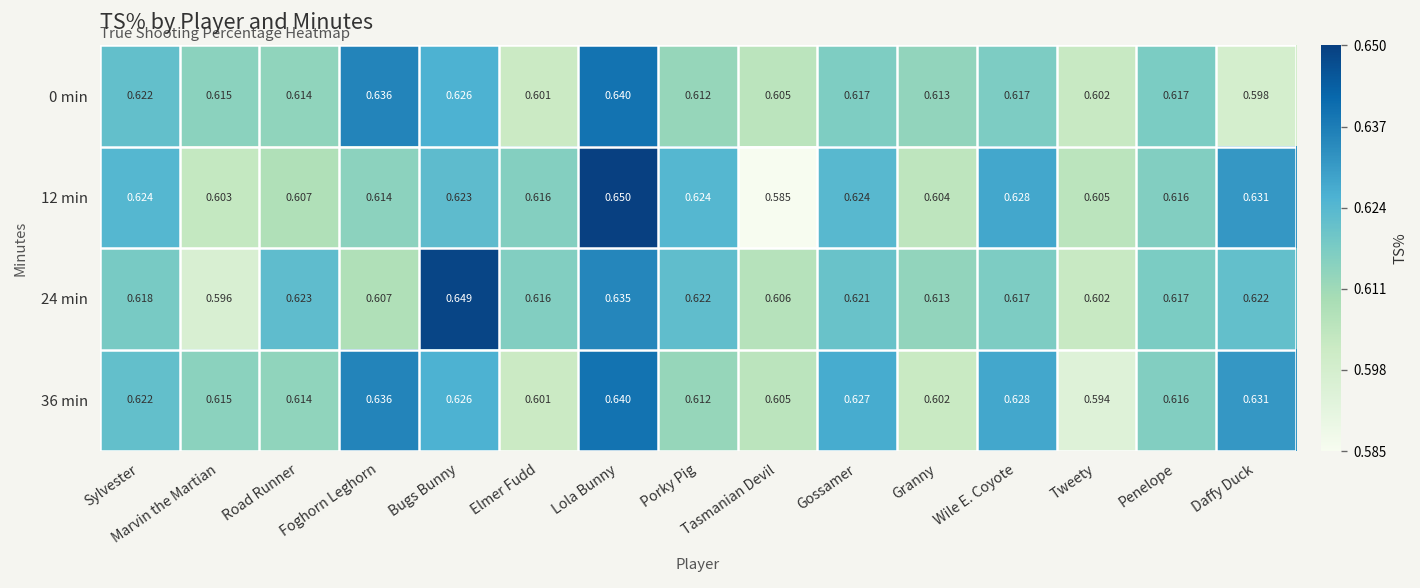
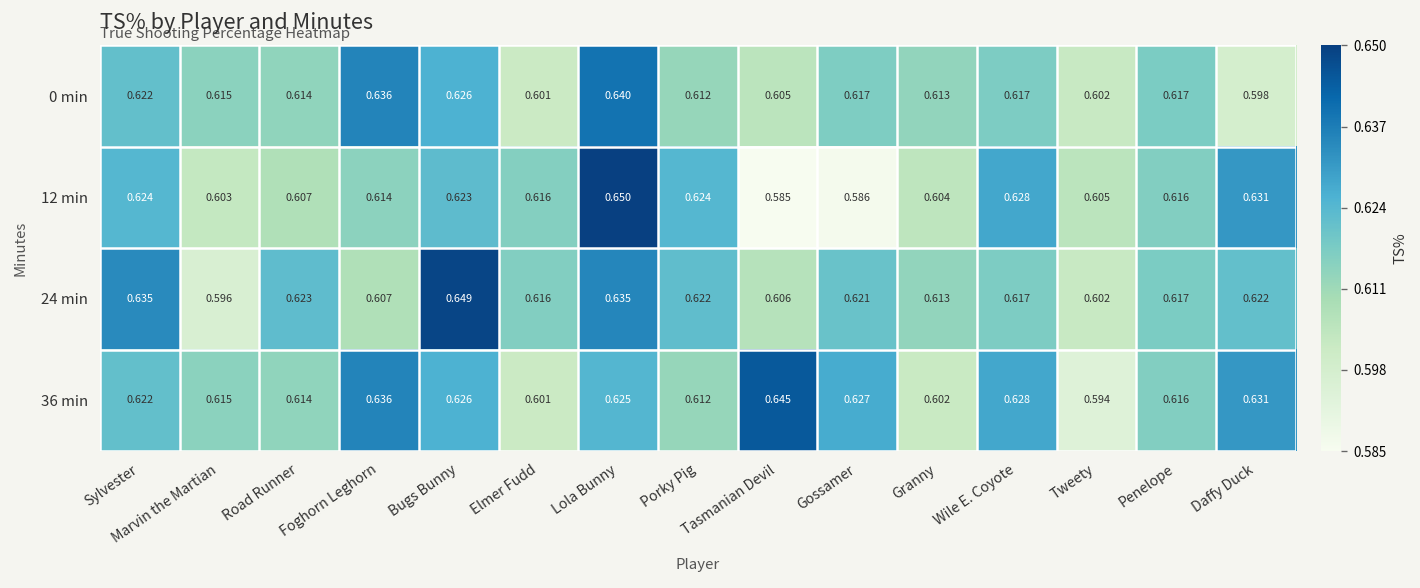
  {
    "0 min": {
      "Sylvester": 0.622,
      "Marvin the Martian": 0.615,
      "Road Runner": 0.614,
      "Foghorn Leghorn": 0.636,
      "Bugs Bunny": 0.626,
      "Elmer Fudd": 0.601,
      "Lola Bunny": 0.640,
      "Porky Pig": 0.612,
      "Tasmanian Devil": 0.605,
      "Gossamer": 0.617,
      "Granny": 0.613,
      "Wile E. Coyote": 0.617,
      "Tweety": 0.602,
      "Penelope": 0.617,
      "Daffy Duck": 0.598
    },
    "12 min": {
      "Sylvester": 0.624,
      "Marvin the Martian": 0.603,
      "Road Runner": 0.607,
      "Foghorn Leghorn": 0.614,
      "Bugs Bunny": 0.623,
      "Elmer Fudd": 0.616,
      "Lola Bunny": 0.650,
      "Porky Pig": 0.624,
      "Tasmanian Devil": 0.585,
-     "Gossamer": 0.624,
+     "Gossamer": 0.586,
      "Granny": 0.604,
      "Wile E. Coyote": 0.628,
      "Tweety": 0.605,
      "Penelope": 0.616,
      "Daffy Duck": 0.631
    },
    "24 min": {
-     "Sylvester": 0.618,
+     "Sylvester": 0.635,
      "Marvin the Martian": 0.596,
      "Road Runner": 0.623,
      "Foghorn Leghorn": 0.607,
      "Bugs Bunny": 0.649,
      "Elmer Fudd": 0.616,
      "Lola Bunny": 0.635,
      "Porky Pig": 0.622,
      "Tasmanian Devil": 0.606,
      "Gossamer": 0.621,
      "Granny": 0.613,
      "Wile E. Coyote": 0.617,
      "Tweety": 0.602,
      "Penelope": 0.617,
      "Daffy Duck": 0.622
    },
    "36 min": {
      "Sylvester": 0.622,
      "Marvin the Martian": 0.615,
      "Road Runner": 0.614,
      "Foghorn Leghorn": 0.636,
      "Bugs Bunny": 0.626,
      "Elmer Fudd": 0.601,
-     "Lola Bunny": 0.640,
+     "Lola Bunny": 0.625,
      "Porky Pig": 0.612,
-     "Tasmanian Devil": 0.605,
+     "Tasmanian Devil": 0.645,
      "Gossamer": 0.627,
      "Granny": 0.602,
      "Wile E. Coyote": 0.628,
      "Tweety": 0.594,
      "Penelope": 0.616,
      "Daffy Duck": 0.631
    }
  }
